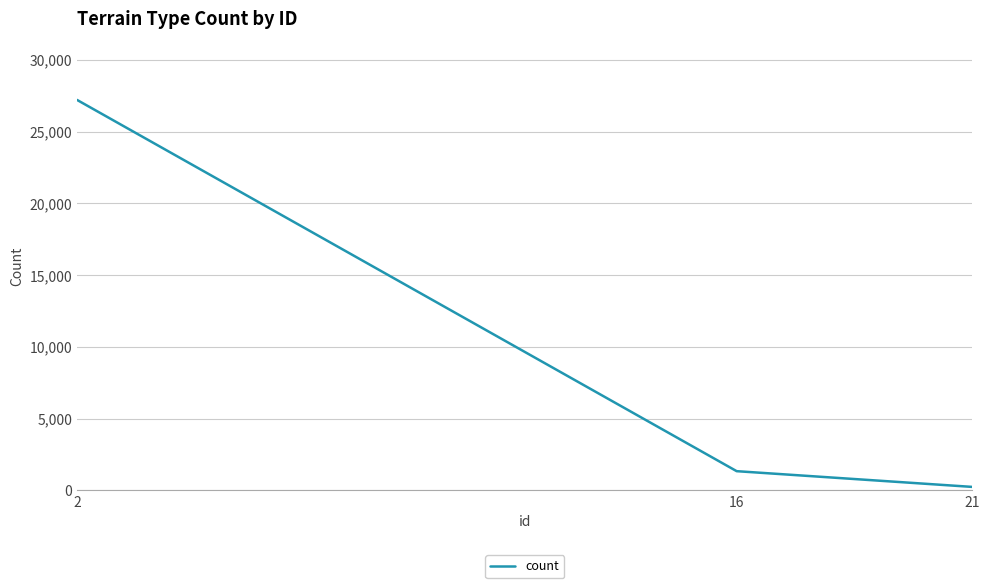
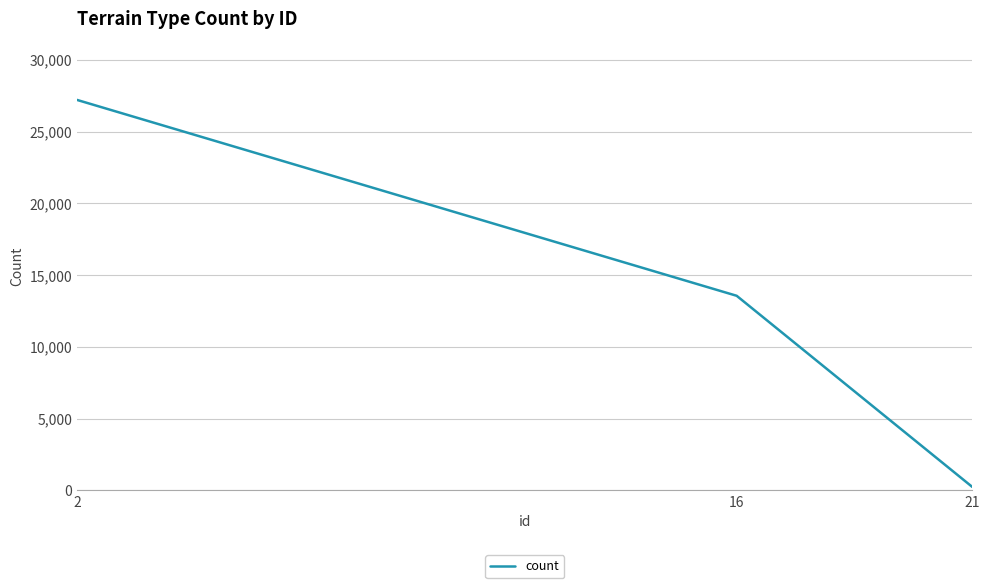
  {
    "2": "27,200",
-   "16": "1,300",
+   "16": "13,600",
    "21": "200"
  }
